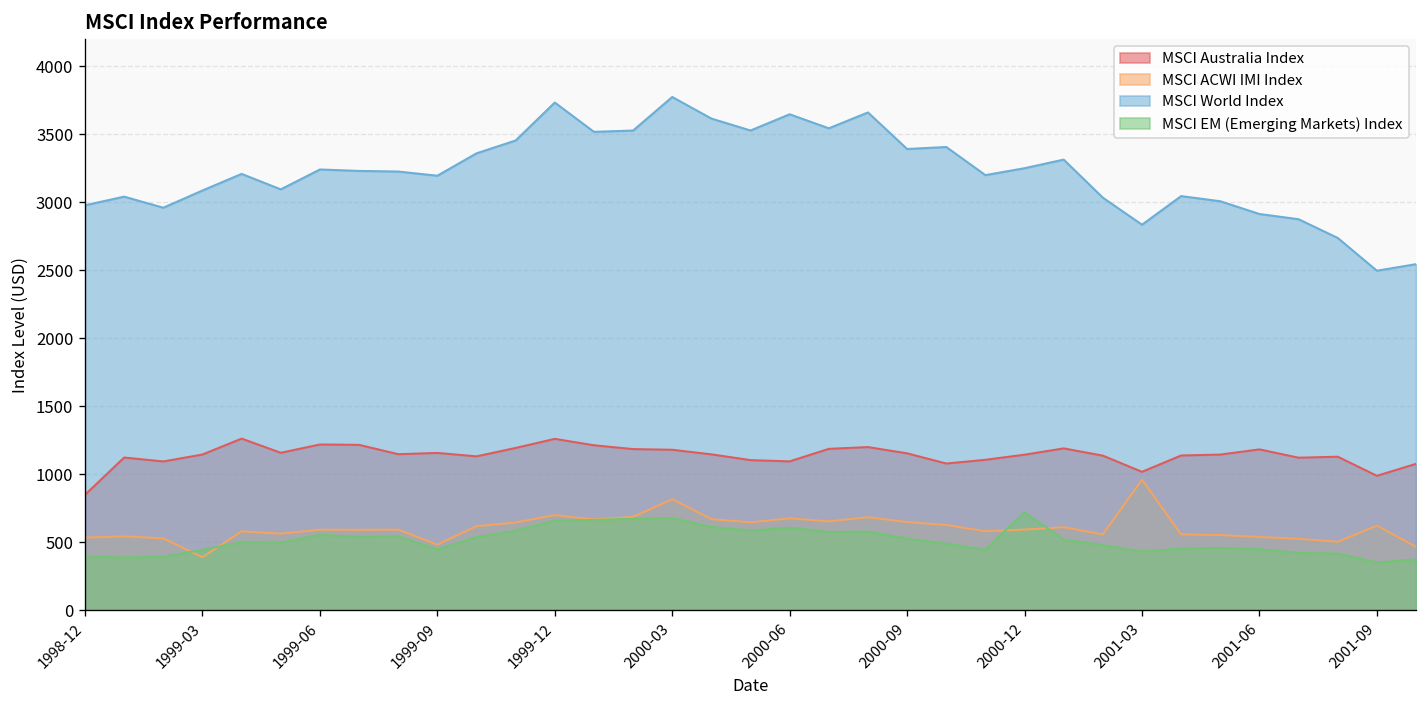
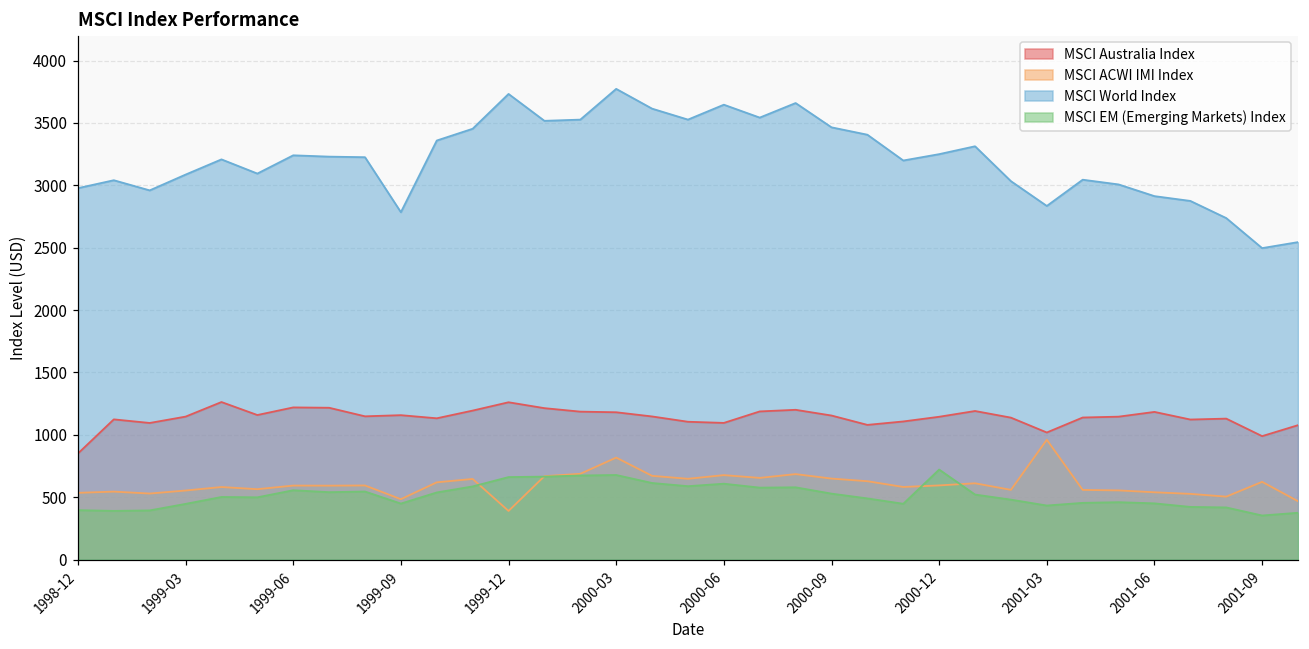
  {
    "MSCI Australia Index": {
      "1998-12": 850,
      "1999-03": 1150,
      "1999-06": 1220,
      "1999-09": 1160,
      "1999-12": 1260,
      "2000-03": 1180,
      "2000-06": 1100,
      "2000-09": 1150,
      "2000-12": 1140,
      "2001-03": 1020,
      "2001-06": 1180,
      "2001-09": 990
    },
    "MSCI ACWI IMI Index": {
      "1998-12": 540,
-     "1999-03": 390,
+     "1999-03": 550,
      "1999-06": 590,
      "1999-09": 480,
-     "1999-12": 700,
+     "1999-12": 390,
      "2000-03": 820,
      "2000-06": 680,
      "2000-09": 650,
      "2000-12": 590,
      "2001-03": 960,
      "2001-06": 540,
      "2001-09": 620
    },
    "MSCI World Index": {
      "1998-12": 2980,
      "1999-03": 3090,
      "1999-06": 3240,
-     "1999-09": 3190,
+     "1999-09": 2780,
      "1999-12": 3730,
      "2000-03": 3770,
      "2000-06": 3650,
-     "2000-09": 3390,
+     "2000-09": 3460,
      "2000-12": 3250,
      "2001-03": 2830,
      "2001-06": 2910,
      "2001-09": 2500
    },
    "MSCI EM (Emerging Markets) Index": {
      "1998-12": 400,
      "1999-03": 450,
      "1999-06": 560,
      "1999-09": 450,
      "1999-12": 660,
      "2000-03": 680,
      "2000-06": 610,
      "2000-09": 530,
      "2000-12": 720,
      "2001-03": 430,
      "2001-06": 450,
      "2001-09": 350
    }
  }
